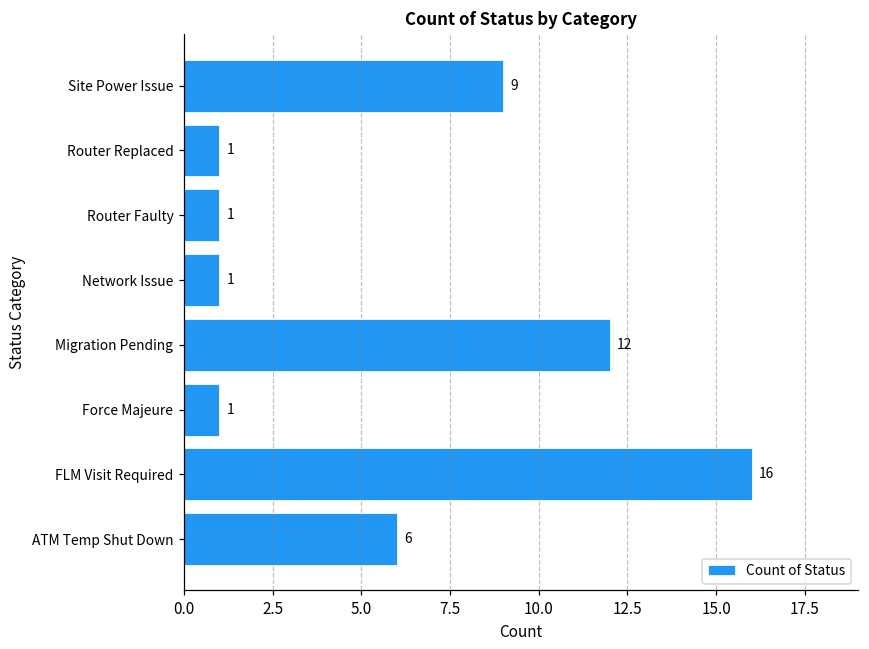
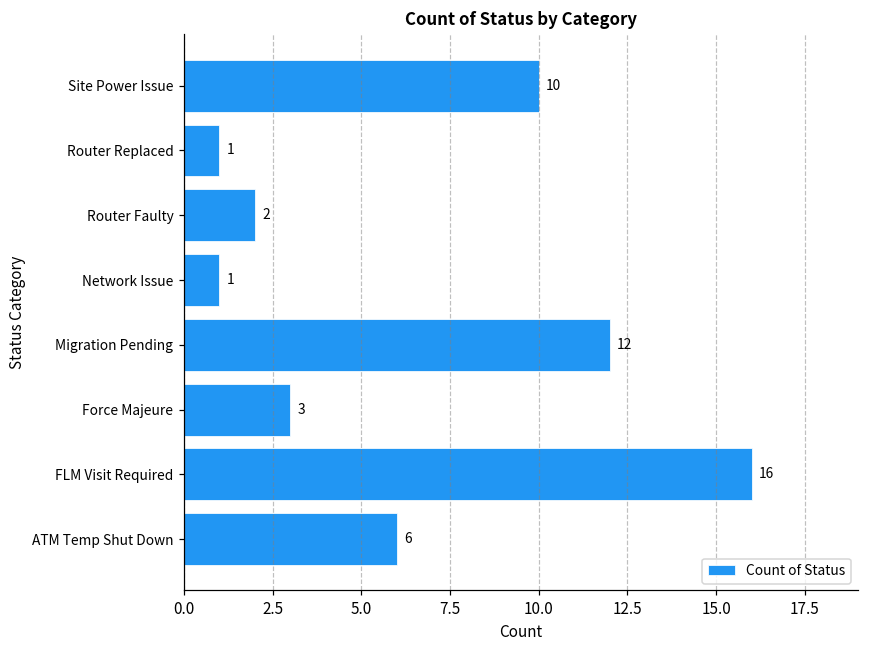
  {
-   "Site Power Issue": 9,
+   "Site Power Issue": 10,
    "Router Replaced": 1,
-   "Router Faulty": 1,
+   "Router Faulty": 2,
    "Network Issue": 1,
    "Migration Pending": 12,
-   "Force Majeure": 1,
+   "Force Majeure": 3,
    "FLM Visit Required": 16,
    "ATM Temp Shut Down": 6
  }
